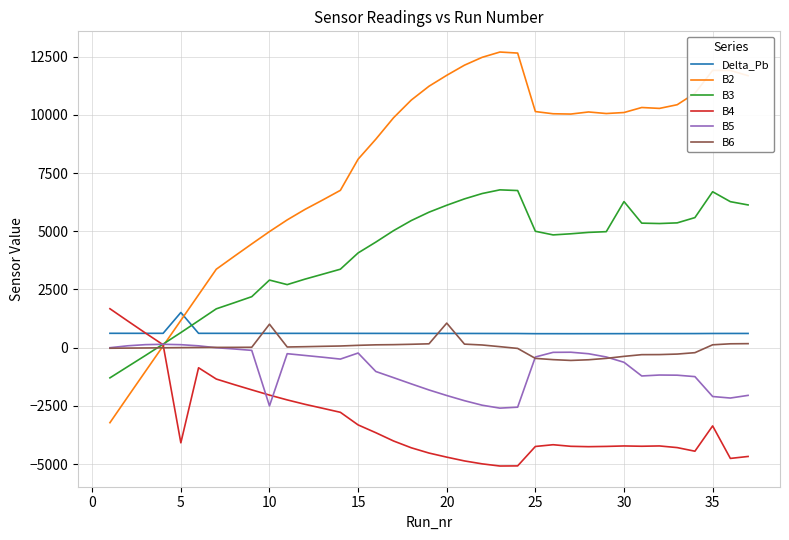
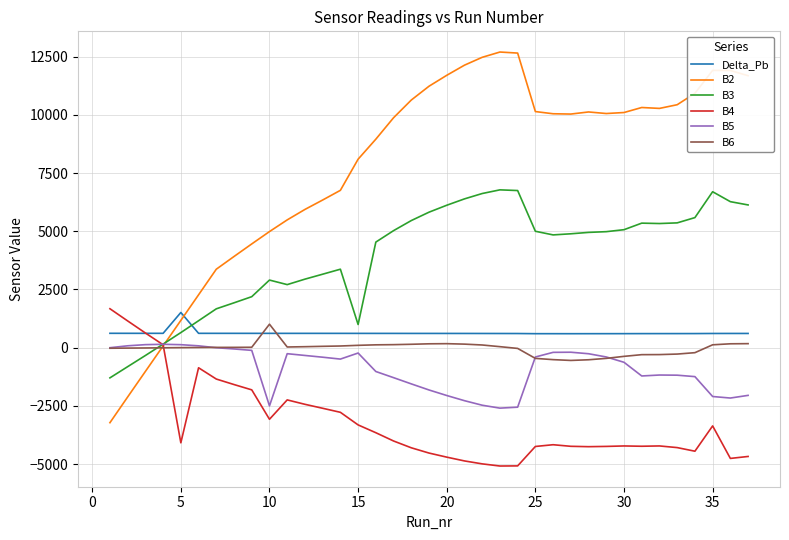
  {
    "Delta_Pb": {
      "5": 1500,
      "10": 600,
      "15": 600,
      "20": 600,
      "25": 600,
      "30": 600,
      "35": 600
    },
    "B2": {
      "5": 1200,
      "10": 5000,
      "15": 8100,
      "20": 11700,
      "25": 10100,
      "30": 10100
    },
    "B3": {
      "5": 600,
      "10": 2900,
-     "15": 4100,
+     "15": 1000,
      "20": 6100,
      "25": 5000,
-     "30": 6300,
+     "30": 5100,
      "35": 6700
    },
    "B4": {
      "5": -4100,
-     "10": -2000,
+     "10": -3100,
      "15": -3300,
      "20": -4700,
      "25": -4200,
      "30": -4200,
      "35": -3400
    },
    "B5": {
      "5": 100,
      "10": -2500,
      "15": -200,
      "20": -2100,
      "30": -600,
      "35": -2100
    },
    "B6": {
      "5": 0,
      "10": 1000,
      "15": 100,
-     "20": 1100,
+     "20": 200,
      "30": -400,
      "35": 100
    }
  }
